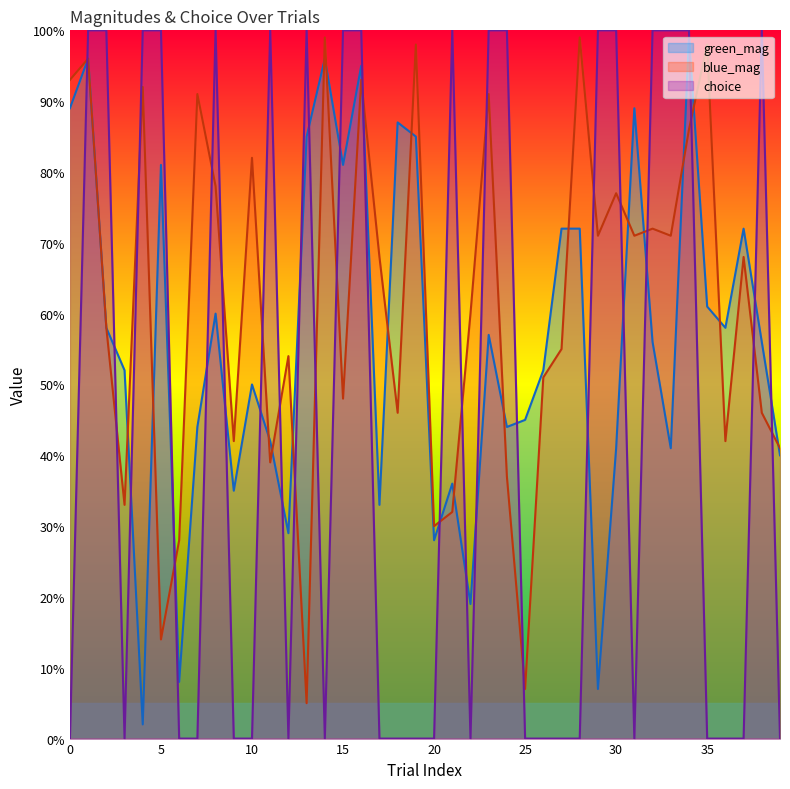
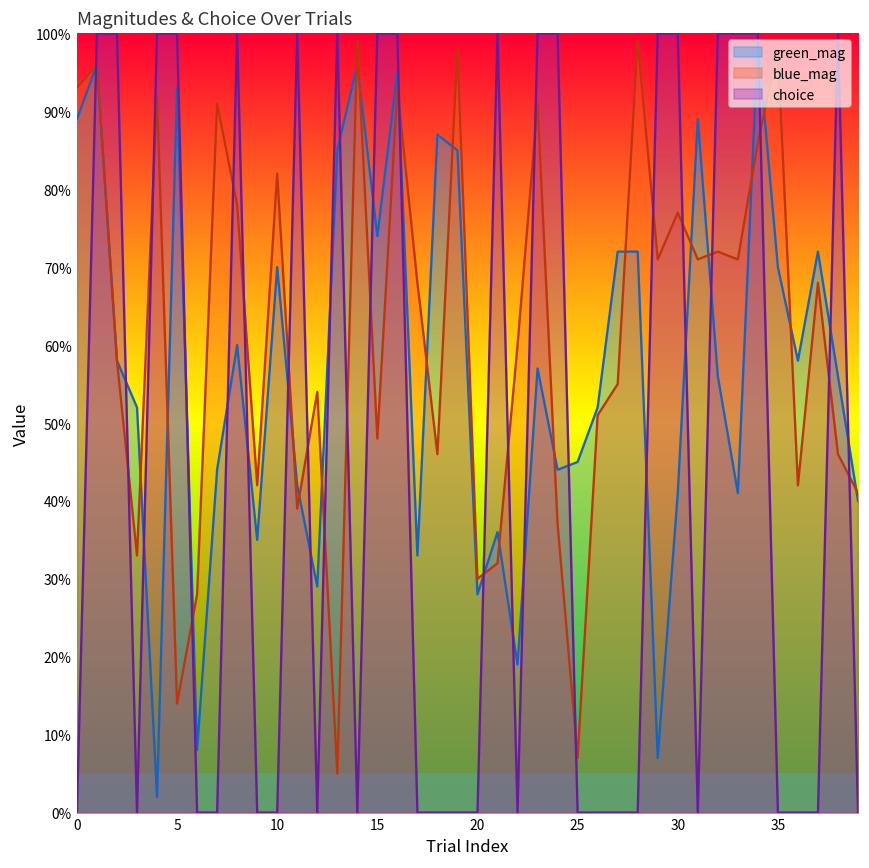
  {
    "green_mag": {
      "0": "89%",
-     "5": "81%",
-     "10": "50%",
-     "15": "81%",
+     "5": "93%",
+     "10": "70%",
+     "15": "74%",
      "20": "28%",
      "25": "45%",
      "30": "41%",
-     "35": "61%"
+     "35": "70%"
    },
    "blue_mag": {
      "0": "93%",
      "5": "14%",
      "10": "82%",
      "15": "48%",
      "20": "30%",
      "25": "7%",
      "30": "77%"
    },
    "choice": {
      "5": "100%",
      "15": "100%",
      "30": "100%"
    }
  }
